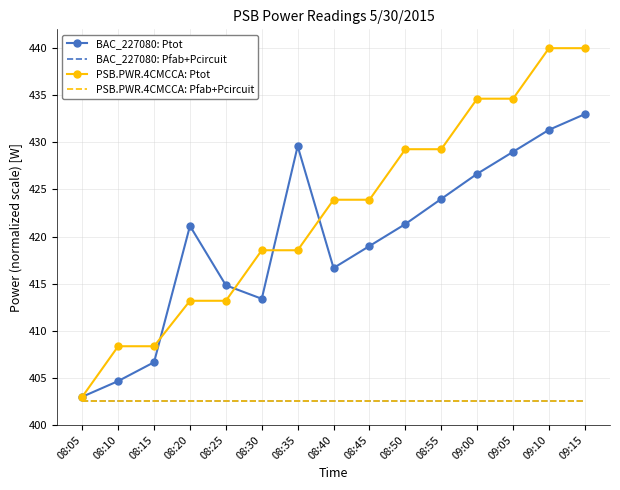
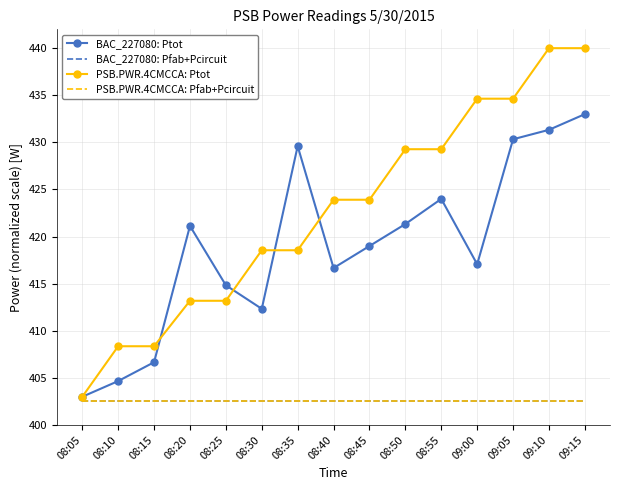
  {
    "BAC_227080: Ptot": {
      "08:10": 405,
      "08:15": 407,
      "08:20": 421,
      "08:25": 415,
-     "08:30": 413,
+     "08:30": 412,
      "08:35": 430,
      "08:40": 417,
      "08:45": 419,
      "08:50": 421,
      "08:55": 424,
-     "09:00": 427,
-     "09:05": 429,
+     "09:00": 417,
+     "09:05": 430,
      "09:10": 431,
      "09:15": 433
    }
  }
